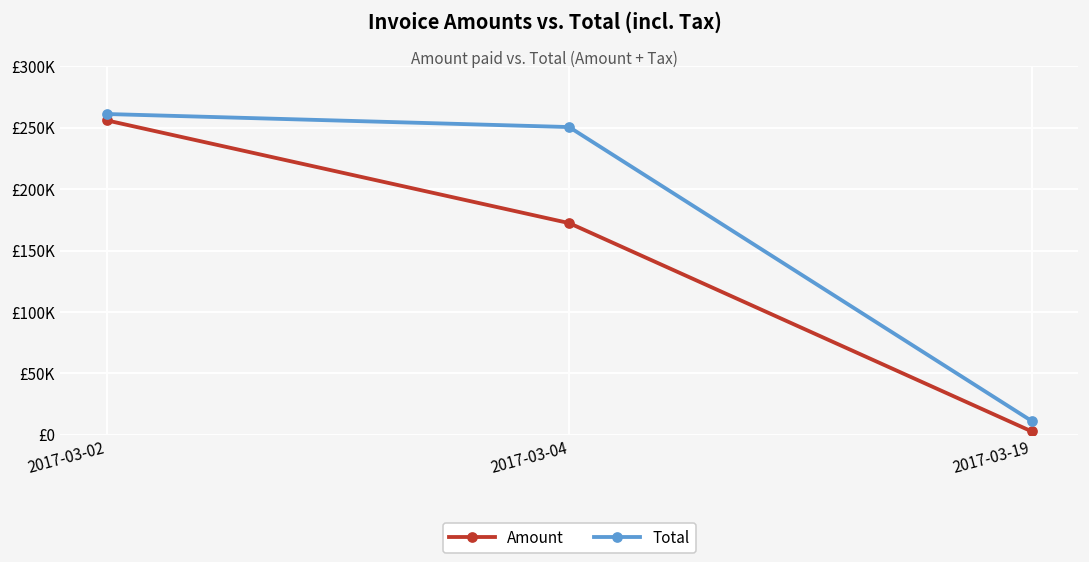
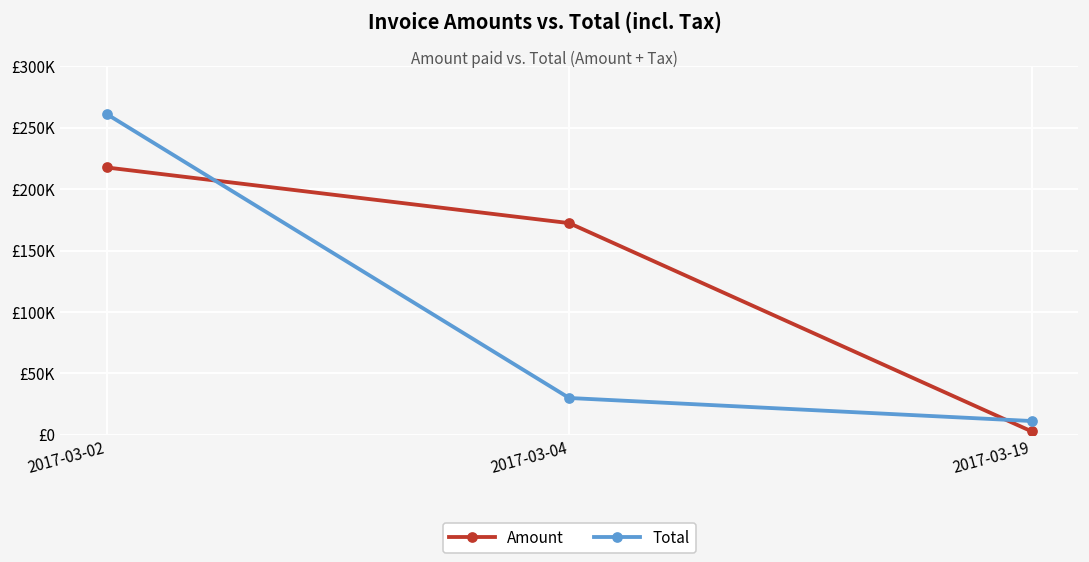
  {
    "Amount": {
-     "2017-03-02": "£256000",
+     "2017-03-02": "£218000",
      "2017-03-04": "£172000",
      "2017-03-19": "£3000"
    },
    "Total": {
      "2017-03-02": "£261000",
-     "2017-03-04": "£251000",
+     "2017-03-04": "£30000",
      "2017-03-19": "£11000"
    }
  }
